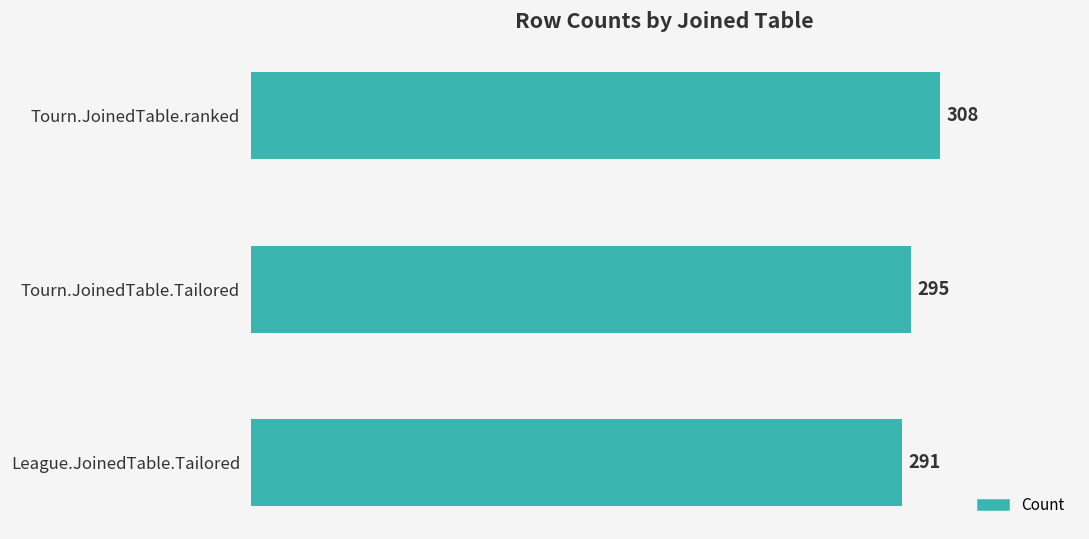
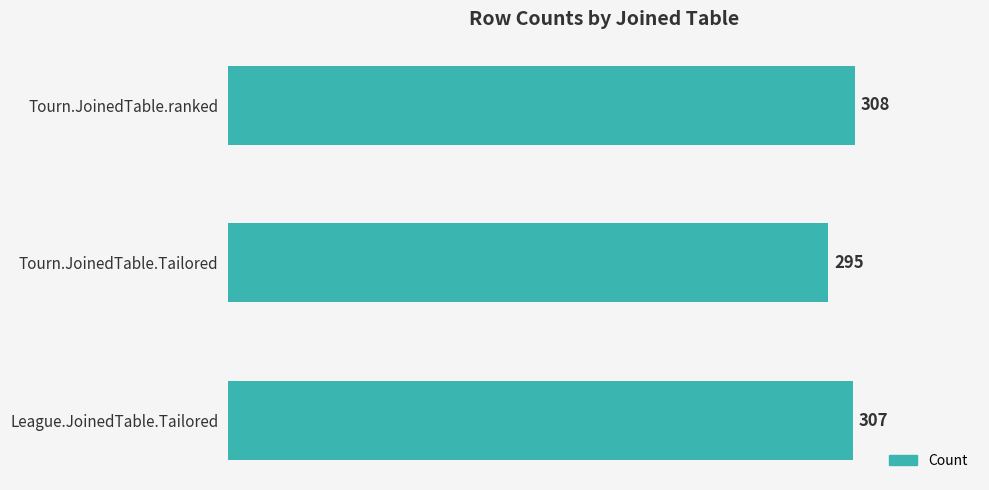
  {
    "Tourn.JoinedTable.ranked": 308,
    "Tourn.JoinedTable.Tailored": 295,
-   "League.JoinedTable.Tailored": 291
+   "League.JoinedTable.Tailored": 307
  }
